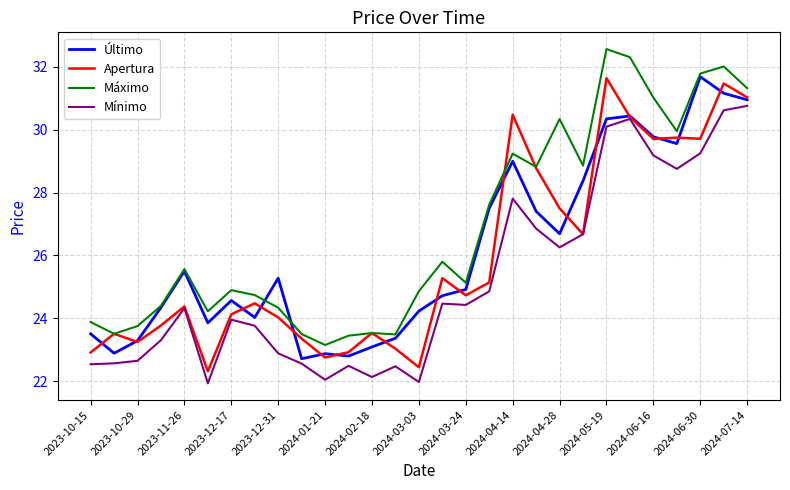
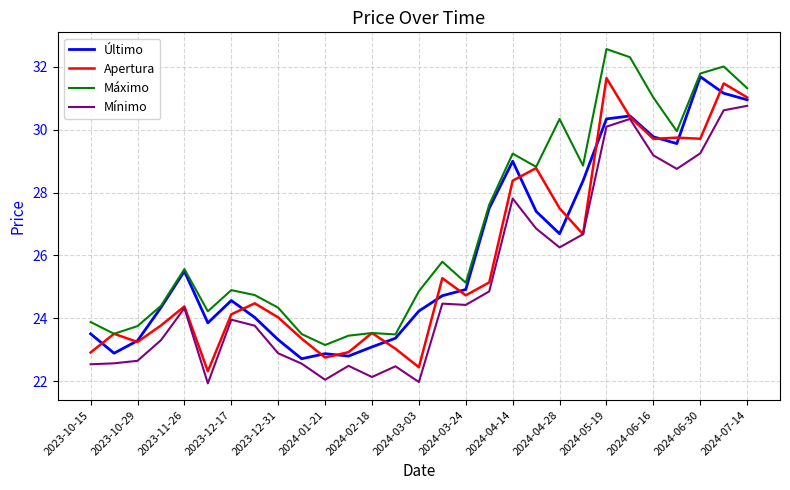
  {
    "Último": {
      "2023-10-15": 23.5,
      "2023-12-17": 24.6,
-     "2023-12-31": 25.3,
+     "2023-12-31": 23.3,
      "2024-01-21": 22.9,
      "2024-02-18": 23.1,
      "2024-03-03": 24.2,
      "2024-03-24": 24.9,
      "2024-04-14": 29.0,
      "2024-04-28": 26.7,
      "2024-05-19": 30.3,
      "2024-06-30": 31.7
    },
    "Apertura": {
      "2023-10-15": 22.9,
      "2023-12-17": 24.1,
      "2023-12-31": 24.0,
      "2024-01-21": 22.8,
      "2024-03-03": 22.4,
      "2024-03-24": 24.7,
-     "2024-04-14": 30.5,
+     "2024-04-14": 28.4,
      "2024-04-28": 27.5,
      "2024-05-19": 31.6,
      "2024-06-30": 29.7
    },
    "Máximo": {
      "2023-10-15": 23.9,
      "2023-10-29": 23.8,
      "2023-12-17": 24.9,
      "2023-12-31": 24.3,
      "2024-01-21": 23.1,
      "2024-03-03": 24.9,
      "2024-03-24": 25.1,
      "2024-04-14": 29.2,
      "2024-04-28": 30.3,
      "2024-05-19": 32.6,
      "2024-06-16": 31.0,
      "2024-06-30": 31.8,
      "2024-07-14": 31.3
    },
    "Mínimo": {
      "2023-10-15": 22.5,
      "2023-10-29": 22.6,
      "2023-12-17": 24.0,
      "2023-12-31": 22.9,
      "2024-01-21": 22.0,
      "2024-02-18": 22.1,
      "2024-03-03": 22.0,
      "2024-03-24": 24.4,
      "2024-04-14": 27.8,
      "2024-04-28": 26.3,
      "2024-05-19": 30.1,
      "2024-06-16": 29.2,
      "2024-06-30": 29.3,
      "2024-07-14": 30.8
    }
  }
